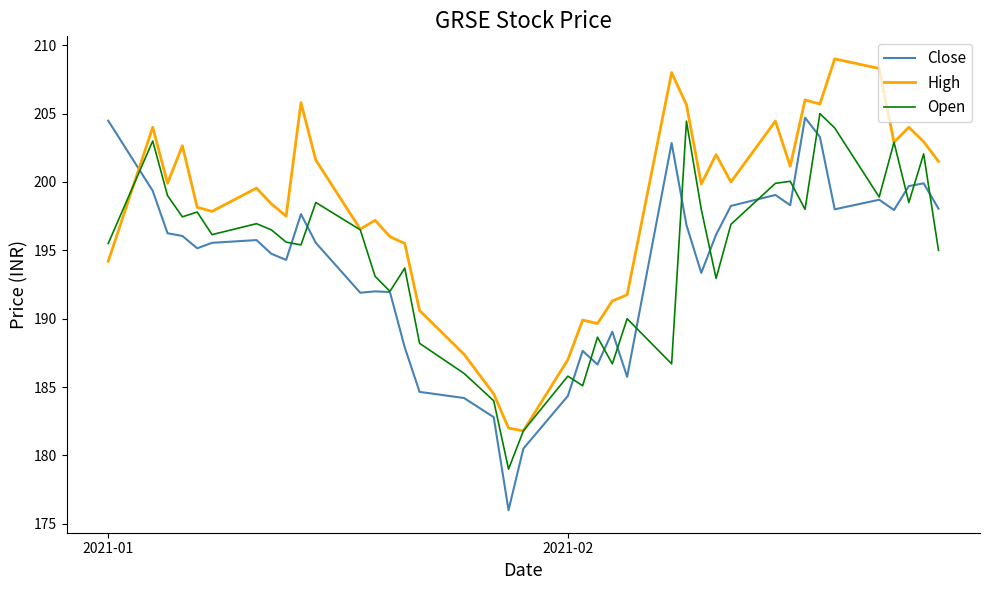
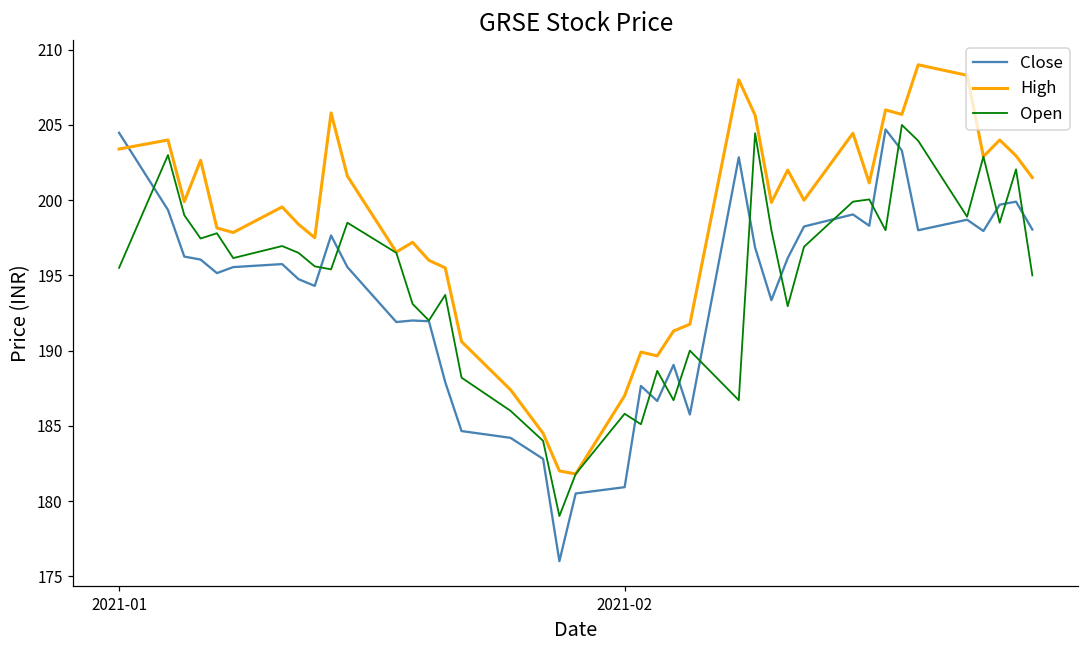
  {
    "Close": {
      "2021-01": 204.5,
-     "2021-02": 184.4
+     "2021-02": 180.9
    },
    "High": {
-     "2021-01": 194.2,
+     "2021-01": 203.4,
      "2021-02": 187.0
    },
    "Open": {
      "2021-01": 195.5,
      "2021-02": 185.8
    }
  }
